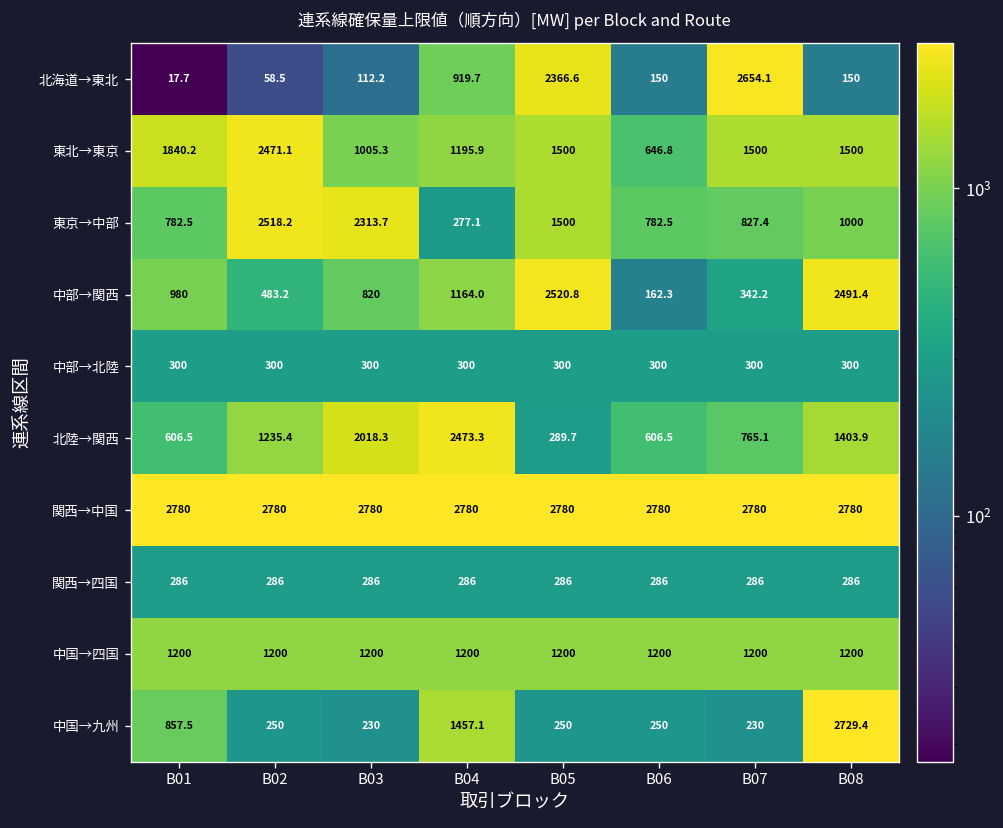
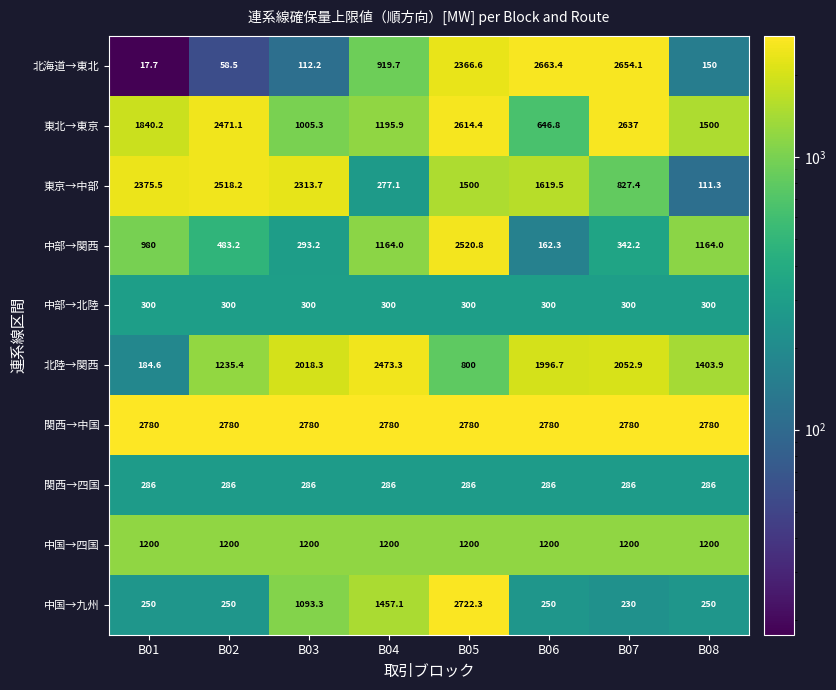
  {
    "北海道→東北": {
      "B01": 17.7,
      "B02": 58.5,
      "B03": 112.2,
      "B04": 919.7,
      "B05": 2366.6,
-     "B06": 150,
+     "B06": 2663.4,
      "B07": 2654.1,
      "B08": 150
    },
    "東北→東京": {
      "B01": 1840.2,
      "B02": 2471.1,
      "B03": 1005.3,
      "B04": 1195.9,
-     "B05": 1500,
+     "B05": 2614.4,
      "B06": 646.8,
-     "B07": 1500,
+     "B07": 2637,
      "B08": 1500
    },
    "東京→中部": {
-     "B01": 782.5,
+     "B01": 2375.5,
      "B02": 2518.2,
      "B03": 2313.7,
      "B04": 277.1,
      "B05": 1500,
-     "B06": 782.5,
+     "B06": 1619.5,
      "B07": 827.4,
-     "B08": 1000
+     "B08": 111.3
    },
    "中部→関西": {
      "B01": 980,
      "B02": 483.2,
-     "B03": 820,
+     "B03": 293.2,
      "B04": 1164.0,
      "B05": 2520.8,
      "B06": 162.3,
      "B07": 342.2,
-     "B08": 2491.4
+     "B08": 1164.0
    },
    "中部→北陸": {
      "B01": 300,
      "B02": 300,
      "B03": 300,
      "B04": 300,
      "B05": 300,
      "B06": 300,
      "B07": 300,
      "B08": 300
    },
    "北陸→関西": {
-     "B01": 606.5,
+     "B01": 184.6,
      "B02": 1235.4,
      "B03": 2018.3,
      "B04": 2473.3,
-     "B05": 289.7,
-     "B06": 606.5,
-     "B07": 765.1,
+     "B05": 800,
+     "B06": 1996.7,
+     "B07": 2052.9,
      "B08": 1403.9
    },
    "関西→中国": {
      "B01": 2780,
      "B02": 2780,
      "B03": 2780,
      "B04": 2780,
      "B05": 2780,
      "B06": 2780,
      "B07": 2780,
      "B08": 2780
    },
    "関西→四国": {
      "B01": 286,
      "B02": 286,
      "B03": 286,
      "B04": 286,
      "B05": 286,
      "B06": 286,
      "B07": 286,
      "B08": 286
    },
    "中国→四国": {
      "B01": 1200,
      "B02": 1200,
      "B03": 1200,
      "B04": 1200,
      "B05": 1200,
      "B06": 1200,
      "B07": 1200,
      "B08": 1200
    },
    "中国→九州": {
-     "B01": 857.5,
+     "B01": 250,
      "B02": 250,
-     "B03": 230,
+     "B03": 1093.3,
      "B04": 1457.1,
-     "B05": 250,
+     "B05": 2722.3,
      "B06": 250,
      "B07": 230,
-     "B08": 2729.4
+     "B08": 250
    }
  }
